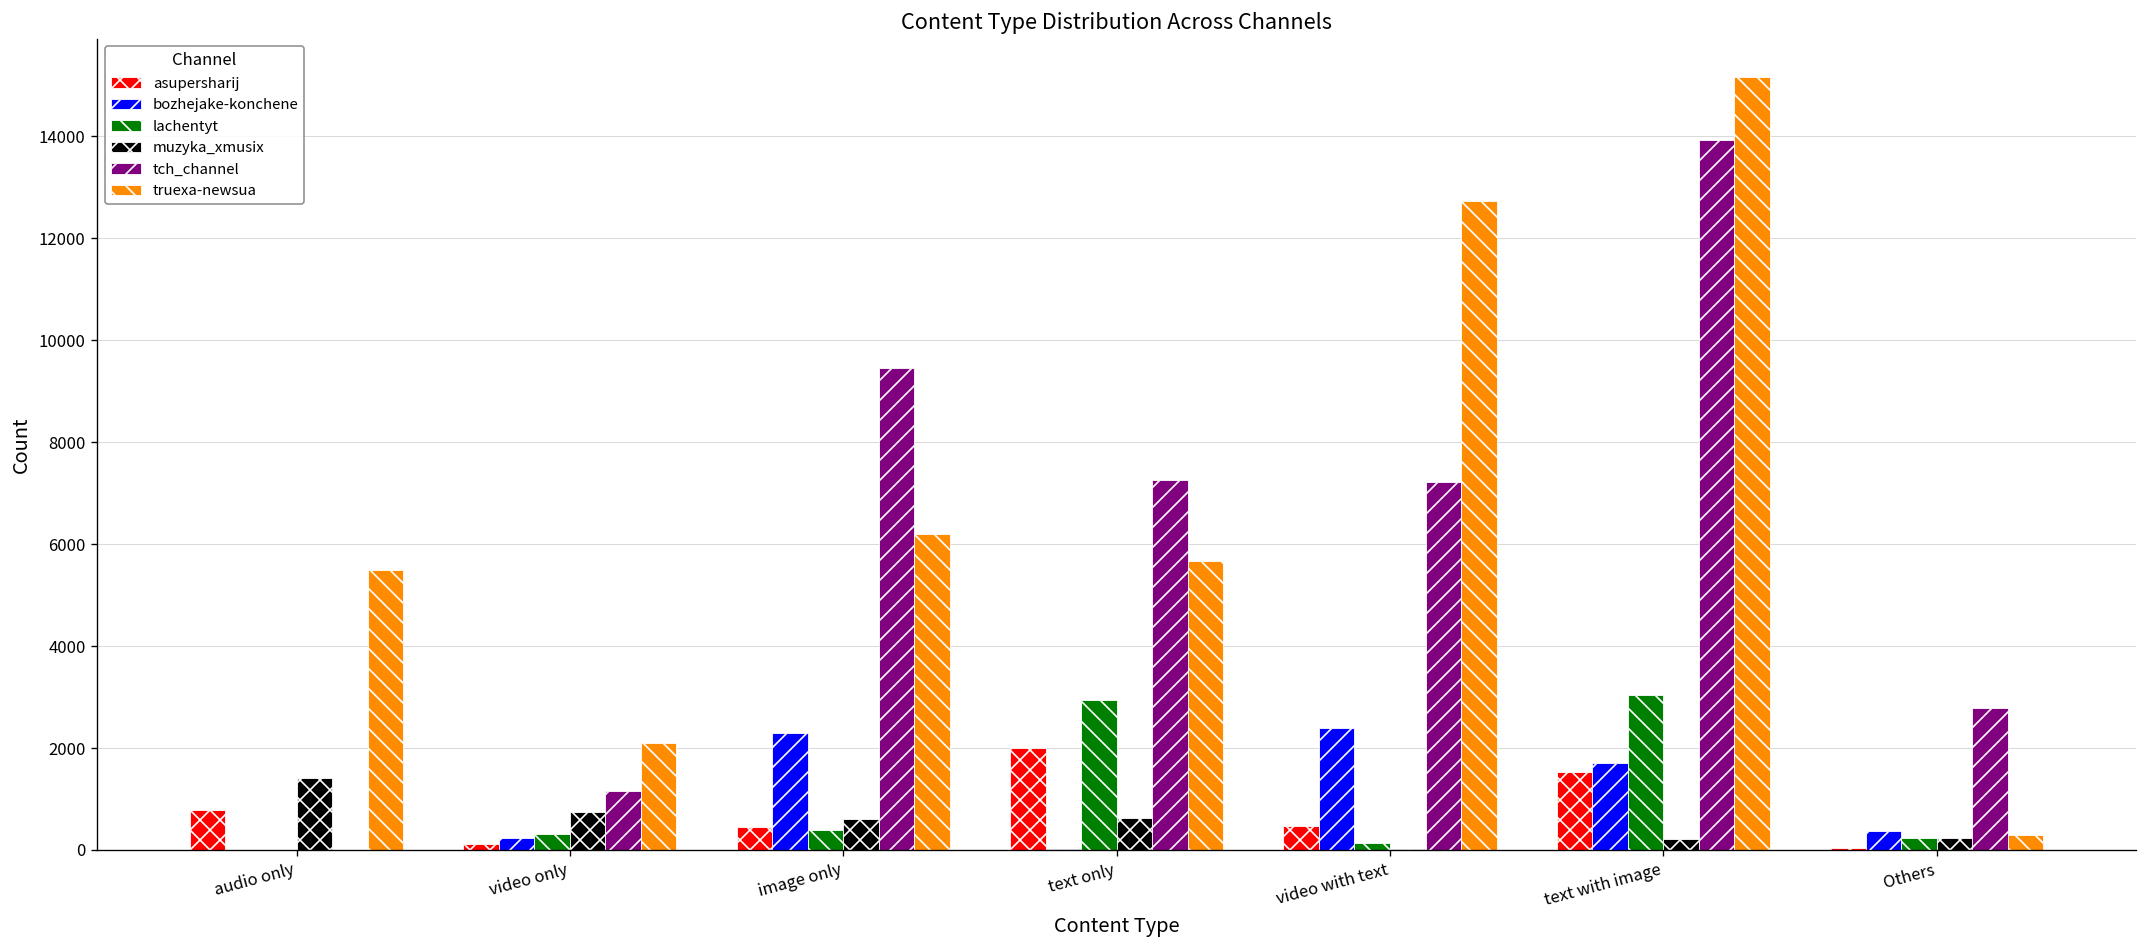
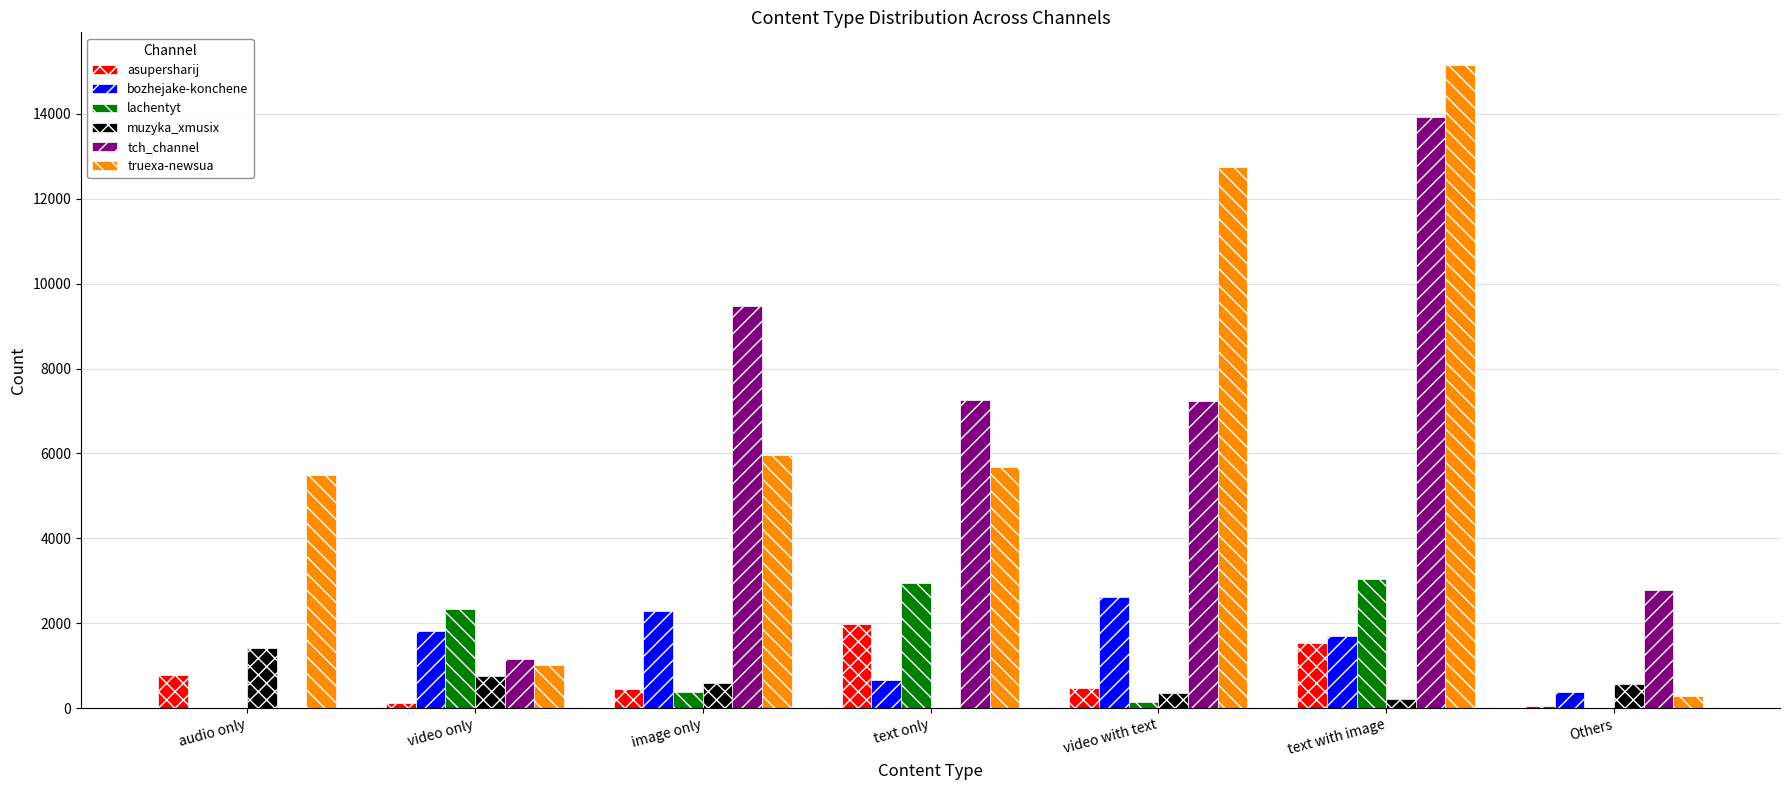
  {
    "asupersharij": {
      "audio only": 800,
      "video only": 100,
      "image only": 500,
      "text only": 2000,
      "video with text": 500,
      "text with image": 1500
    },
    "bozhejake-konchene": {
-     "video only": 200,
+     "video only": 1800,
      "image only": 2300,
-     "text only": 0,
-     "video with text": 2400,
+     "text only": 700,
+     "video with text": 2600,
      "text with image": 1700,
      "Others": 400
    },
    "lachentyt": {
      "audio only": 0,
-     "video only": 300,
+     "video only": 2300,
      "image only": 400,
      "text only": 2900,
      "video with text": 100,
      "text with image": 3000,
-     "Others": 200
+     "Others": 0
    },
    "muzyka_xmusix": {
      "audio only": 1400,
      "video only": 800,
      "image only": 600,
-     "text only": 600,
-     "video with text": 0,
+     "text only": 0,
+     "video with text": 400,
      "text with image": 200,
-     "Others": 200
+     "Others": 600
    },
    "tch_channel": {
      "video only": 1200,
      "image only": 9500,
      "text only": 7300,
      "video with text": 7200,
      "text with image": 13900,
      "Others": 2800
    },
    "truexa-newsua": {
      "audio only": 5500,
-     "video only": 2100,
-     "image only": 6200,
+     "video only": 1000,
+     "image only": 6000,
      "text only": 5700,
      "video with text": 12700,
      "text with image": 15200,
      "Others": 300
    }
  }
